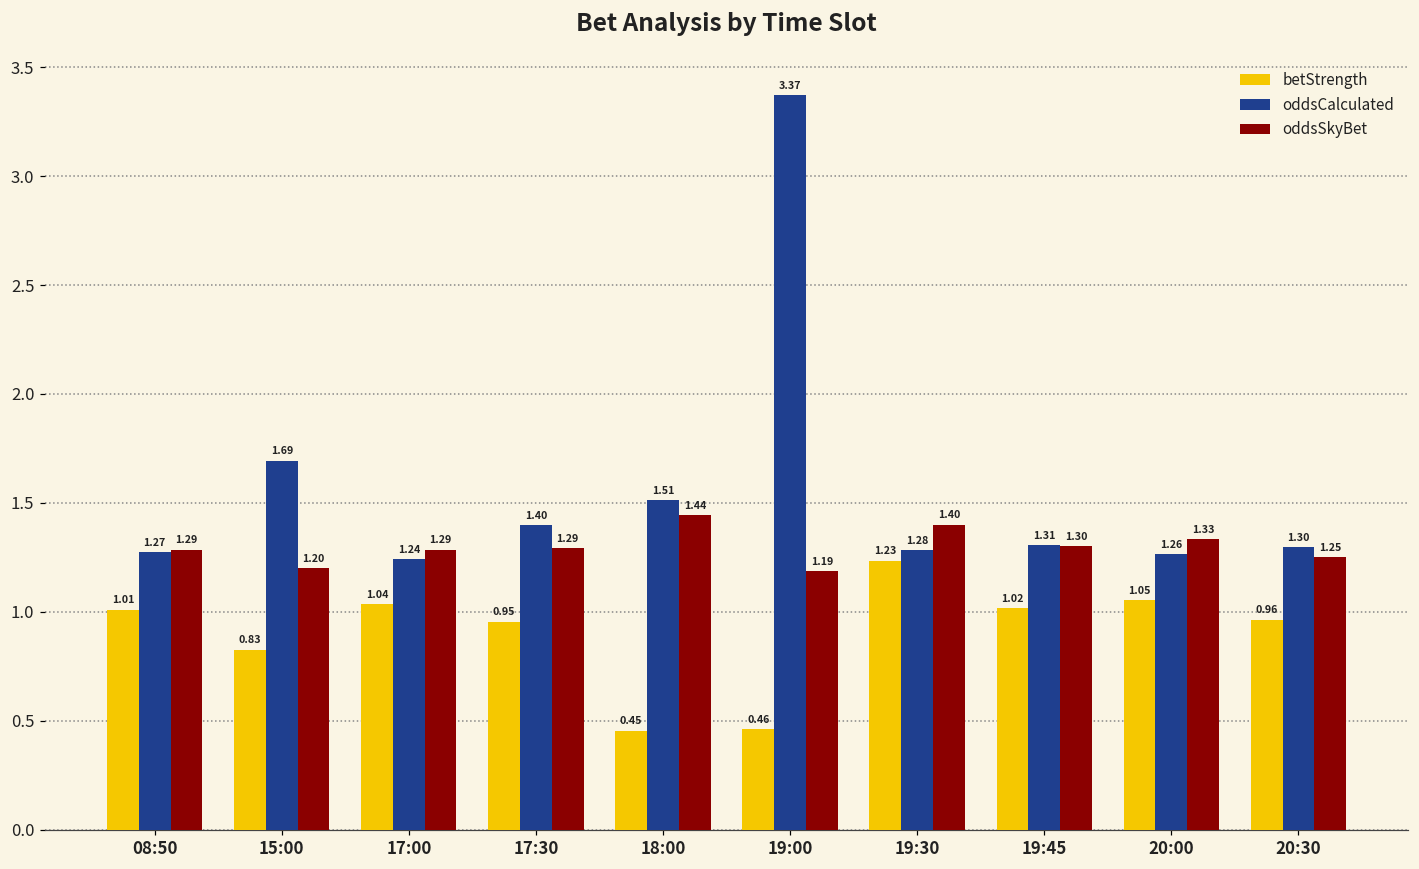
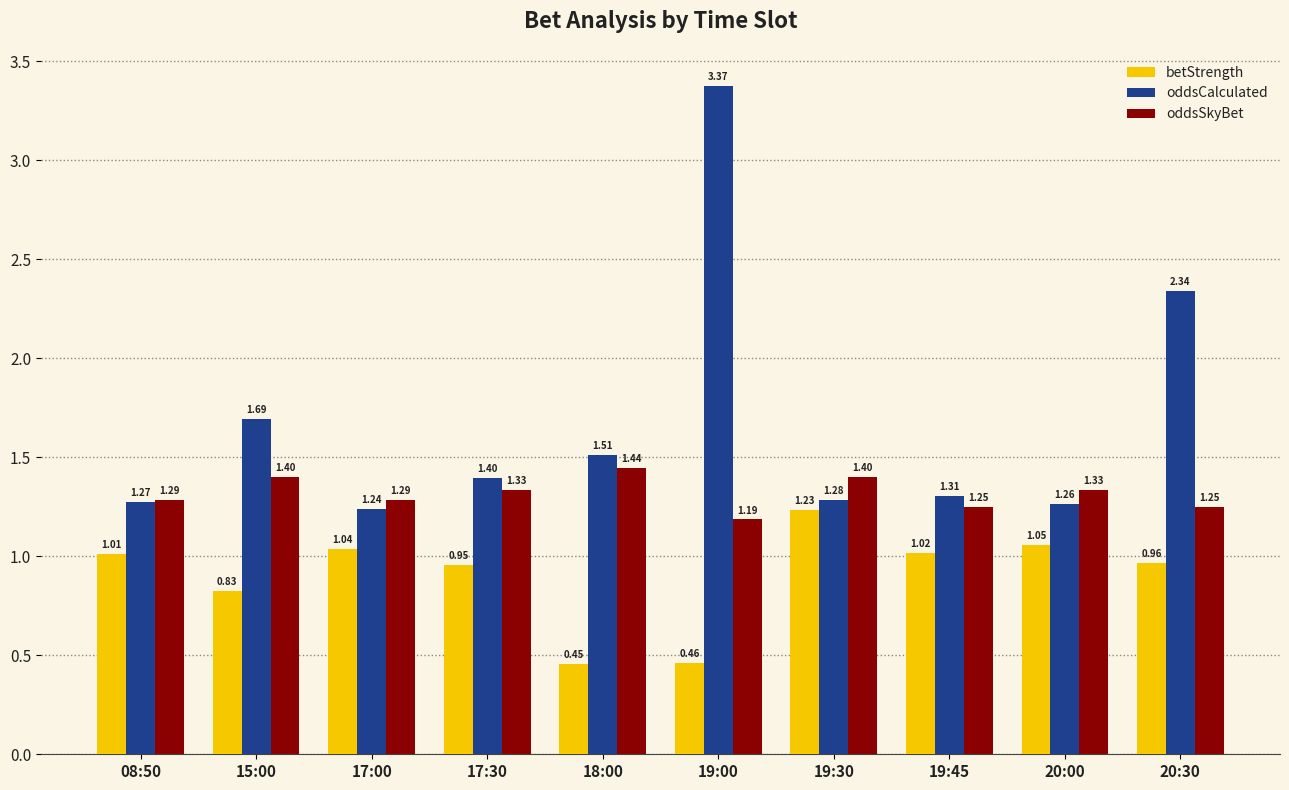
  {
    "betStrength": {
      "08:50": 1.01,
      "15:00": 0.83,
      "17:00": 1.04,
      "17:30": 0.95,
      "18:00": 0.45,
      "19:00": 0.46,
      "19:30": 1.23,
      "19:45": 1.02,
      "20:00": 1.05,
      "20:30": 0.96
    },
    "oddsCalculated": {
      "08:50": 1.27,
      "15:00": 1.69,
      "17:00": 1.24,
      "17:30": 1.40,
      "18:00": 1.51,
      "19:00": 3.37,
      "19:30": 1.28,
      "19:45": 1.31,
      "20:00": 1.26,
-     "20:30": 1.30
+     "20:30": 2.34
    },
    "oddsSkyBet": {
      "08:50": 1.29,
-     "15:00": 1.20,
+     "15:00": 1.40,
      "17:00": 1.29,
-     "17:30": 1.29,
+     "17:30": 1.33,
      "18:00": 1.44,
      "19:00": 1.19,
      "19:30": 1.40,
-     "19:45": 1.30,
+     "19:45": 1.25,
      "20:00": 1.33,
      "20:30": 1.25
    }
  }
